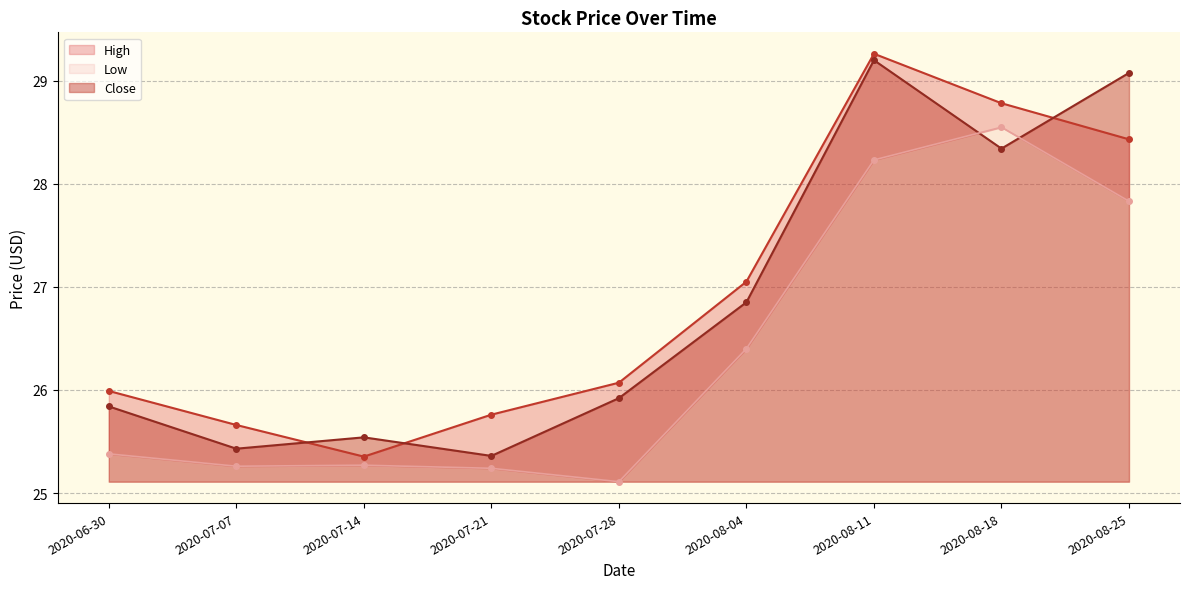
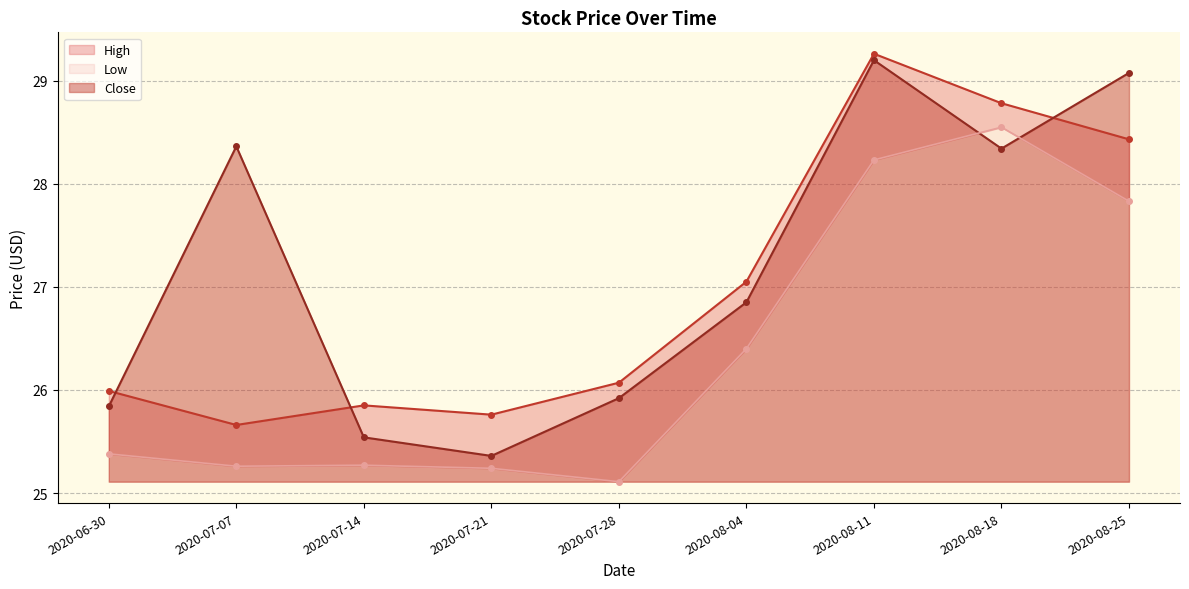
  {
    "High": {
      "2020-06-30": 25.99,
      "2020-07-07": 25.66,
-     "2020-07-14": 25.35,
+     "2020-07-14": 25.85,
      "2020-07-21": 25.76,
      "2020-07-28": 26.07,
      "2020-08-04": 27.05,
      "2020-08-11": 29.26,
      "2020-08-18": 28.78,
      "2020-08-25": 28.43
    },
    "Close": {
      "2020-06-30": 25.84,
-     "2020-07-07": 25.43,
+     "2020-07-07": 28.36,
      "2020-07-14": 25.54,
      "2020-07-21": 25.36,
      "2020-07-28": 25.92,
      "2020-08-04": 26.85,
      "2020-08-11": 29.20,
      "2020-08-18": 28.34,
      "2020-08-25": 29.07
    },
    "Low": {
      "2020-06-30": 25.38,
      "2020-07-07": 25.26,
      "2020-07-14": 25.27,
      "2020-07-21": 25.24,
      "2020-07-28": 25.11,
      "2020-08-04": 26.40,
      "2020-08-11": 28.23,
      "2020-08-18": 28.55,
      "2020-08-25": 27.83
    }
  }
